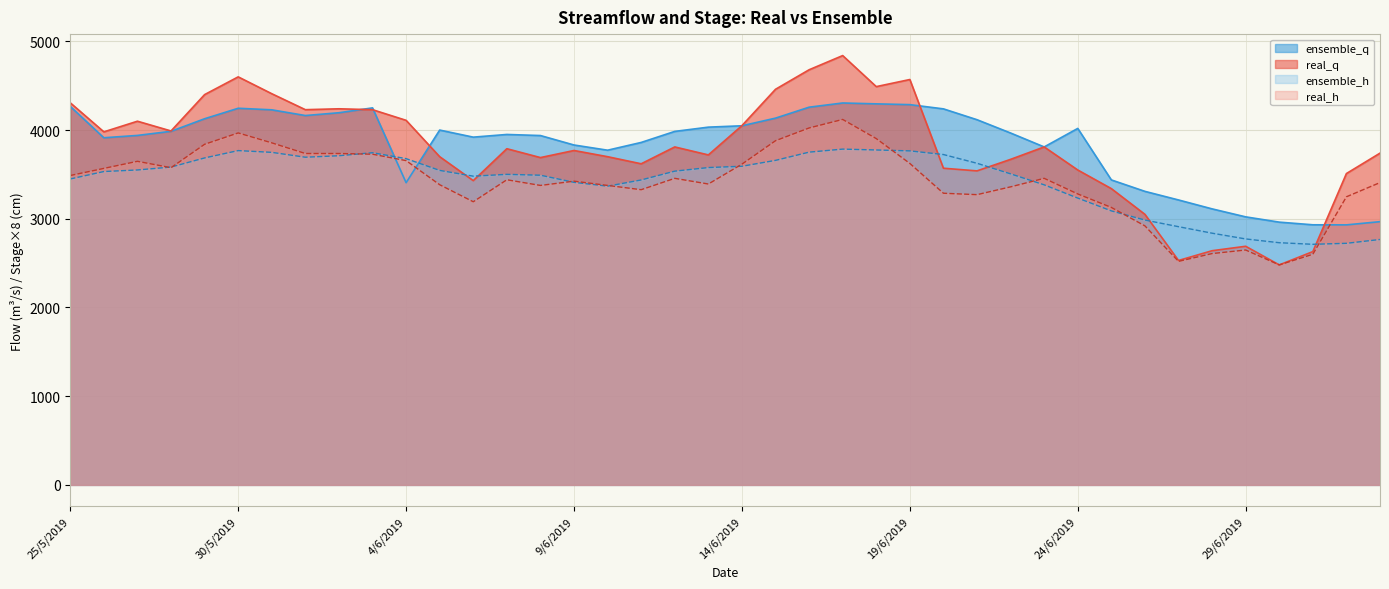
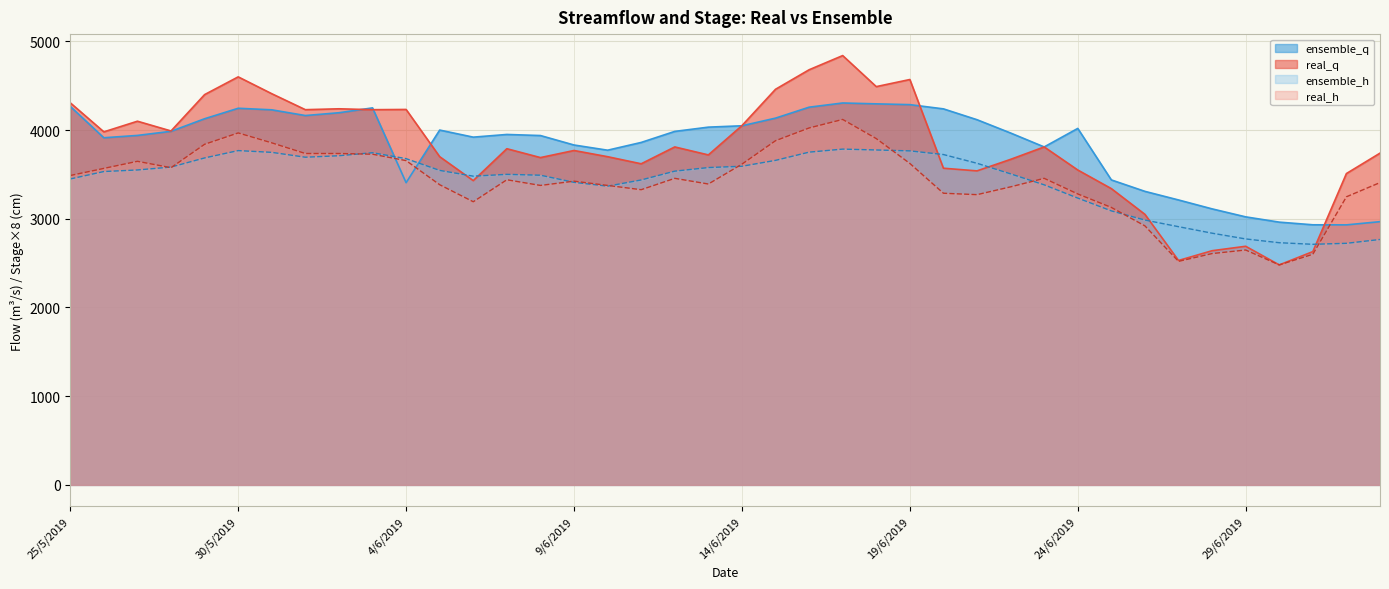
  {
    "ensemble_q": {
      "25/5/2019": 4300,
      "30/5/2019": 4200,
      "4/6/2019": 3400,
      "9/6/2019": 3800,
      "19/6/2019": 4300,
      "24/6/2019": 4000,
      "29/6/2019": 3000
    },
    "real_q": {
      "25/5/2019": 4300,
      "30/5/2019": 4600,
-     "4/6/2019": 4100,
+     "4/6/2019": 4200,
      "9/6/2019": 3800,
      "19/6/2019": 4600,
      "24/6/2019": 3600,
      "29/6/2019": 2700
    },
    "ensemble_h": {
      "25/5/2019": 3400,
      "30/5/2019": 3800,
      "19/6/2019": 3800,
      "24/6/2019": 3200,
      "29/6/2019": 2800
    },
    "real_h": {
      "25/5/2019": 3500,
      "30/5/2019": 4000,
      "19/6/2019": 3600,
      "24/6/2019": 3300,
      "29/6/2019": 2600
    }
  }
